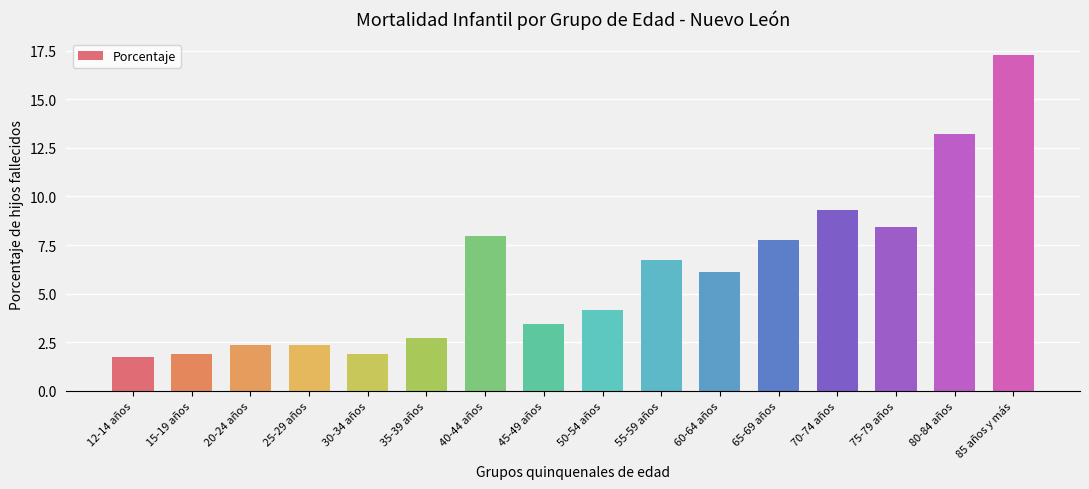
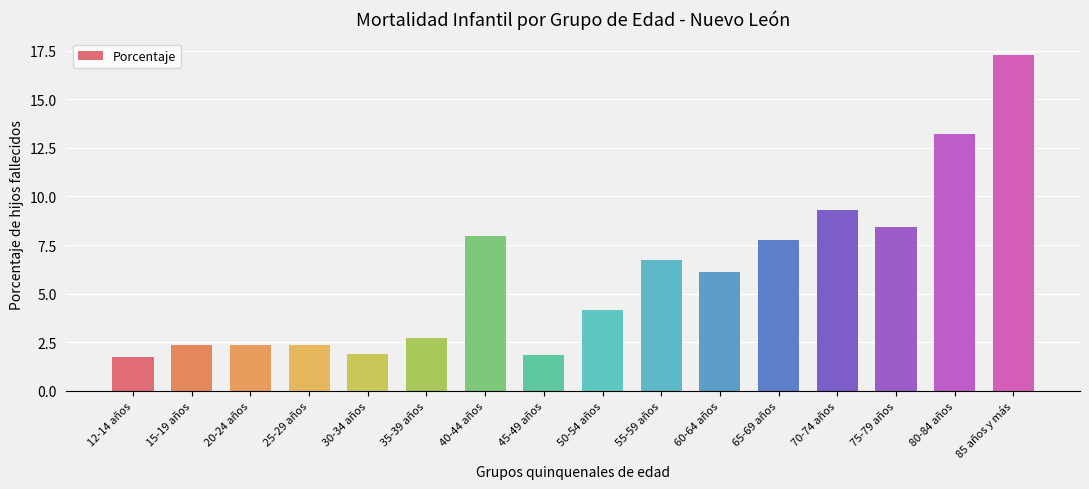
  {
    "12-14 años": 1.8,
-   "15-19 años": 1.9,
+   "15-19 años": 2.3,
    "20-24 años": 2.3,
    "25-29 años": 2.4,
    "30-34 años": 1.9,
    "35-39 años": 2.7,
    "40-44 años": 7.9,
-   "45-49 años": 3.4,
+   "45-49 años": 1.8,
    "50-54 años": 4.1,
    "55-59 años": 6.7,
    "60-64 años": 6.1,
    "65-69 años": 7.8,
    "70-74 años": 9.3,
    "75-79 años": 8.4,
    "80-84 años": 13.2,
    "85 años y más": 17.3
  }
